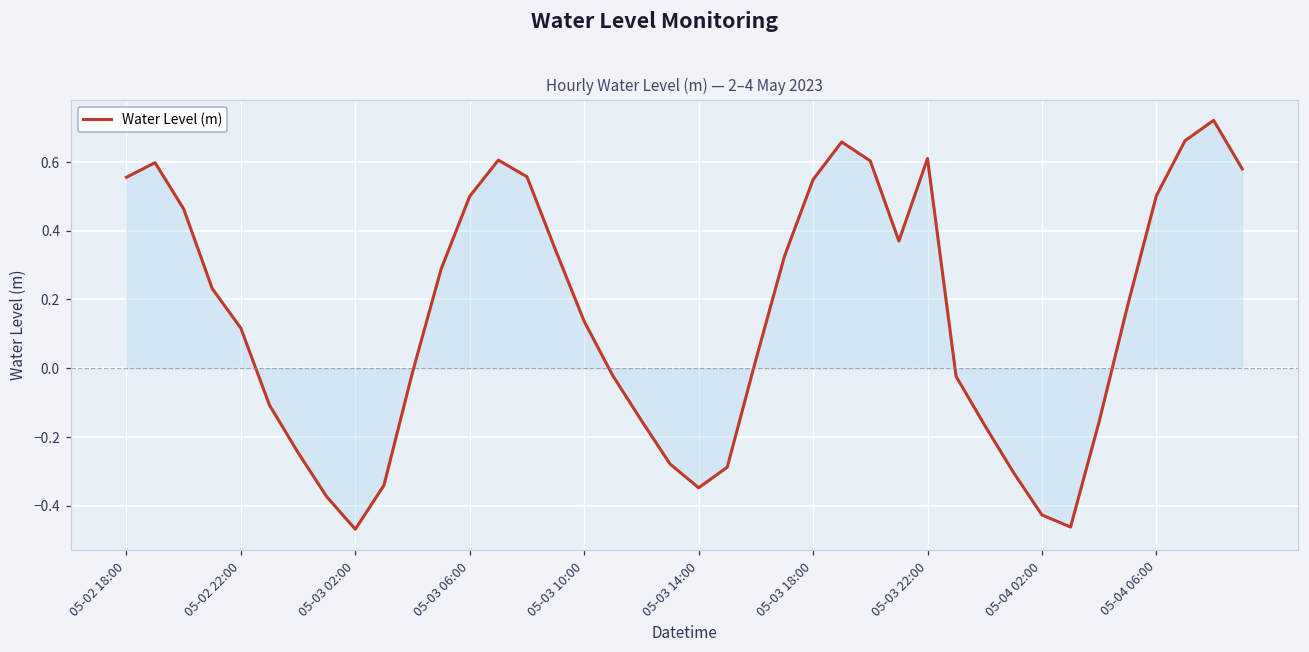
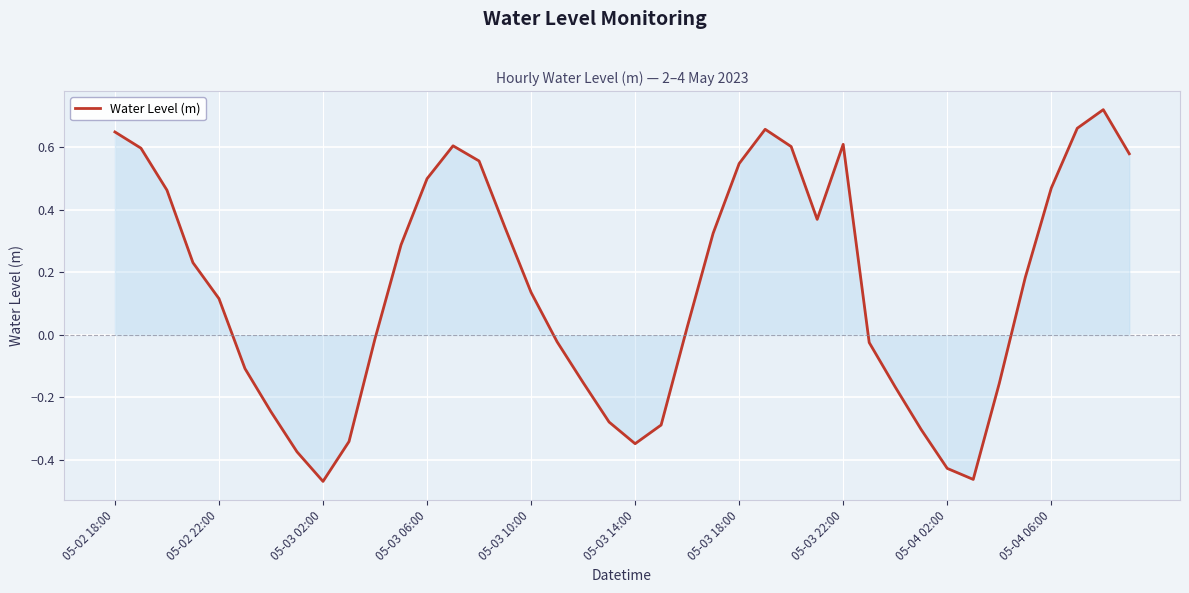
  {
    "Water Level (m)": {
-     "05-02 18:00": 0.56,
+     "05-02 18:00": 0.65,
      "05-03 02:00": -0.47,
      "05-03 14:00": -0.35,
      "05-04 02:00": -0.43,
-     "05-04 06:00": 0.50
+     "05-04 06:00": 0.47
    }
  }
